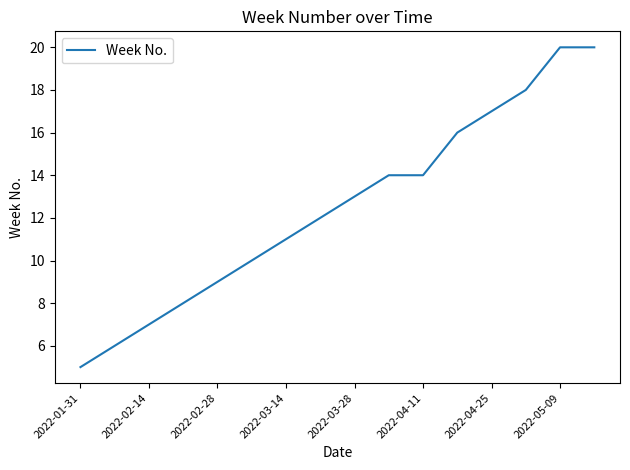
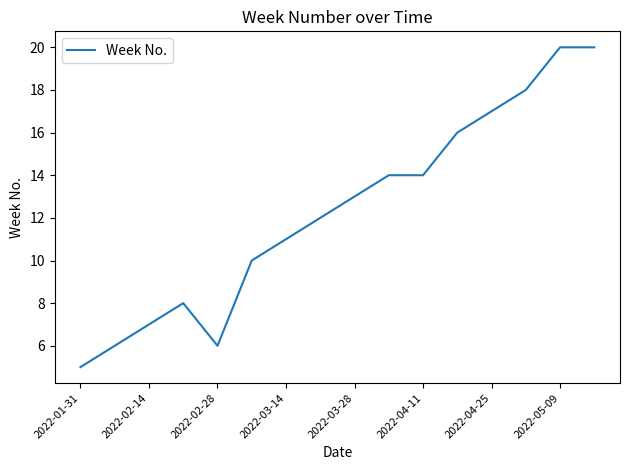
  {
    "2022-01-31": 5,
    "2022-02-14": 7,
-   "2022-02-28": 9,
+   "2022-02-28": 6,
    "2022-03-14": 11,
    "2022-03-28": 13,
    "2022-04-11": 14,
    "2022-04-25": 17,
    "2022-05-09": 20
  }
